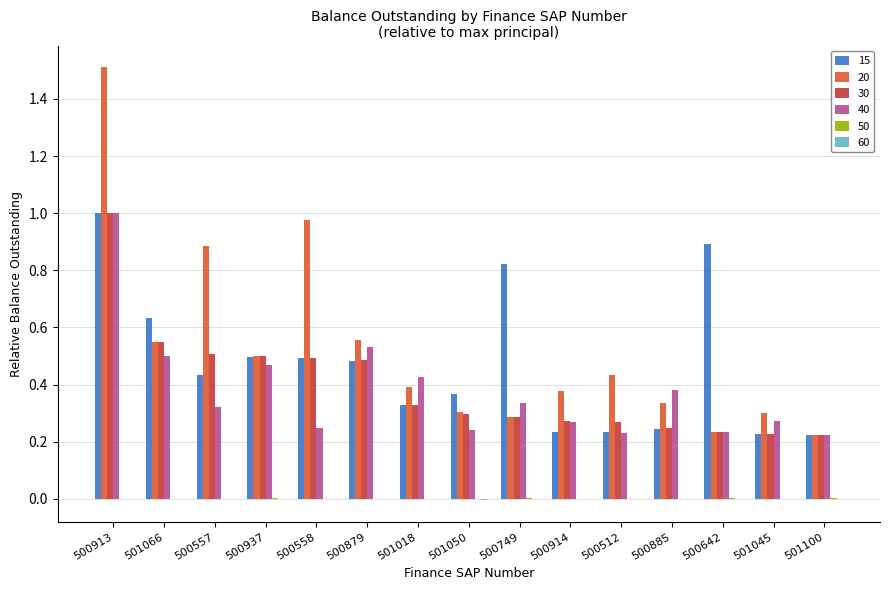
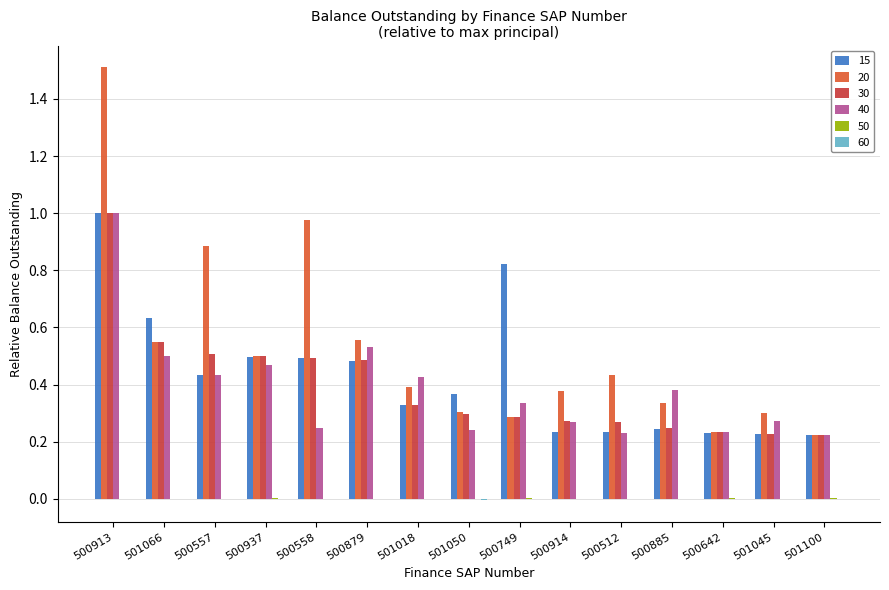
  {
    "15": {
      "500913": 1.00,
      "501066": 0.63,
      "500557": 0.43,
      "500937": 0.50,
      "500558": 0.49,
      "500879": 0.48,
      "501018": 0.33,
      "501050": 0.37,
      "500749": 0.82,
      "500914": 0.23,
      "500512": 0.23,
      "500885": 0.25,
-     "500642": 0.89,
+     "500642": 0.23,
      "501045": 0.23,
      "501100": 0.22
    },
    "40": {
      "500913": 1.00,
      "501066": 0.50,
-     "500557": 0.32,
+     "500557": 0.43,
      "500937": 0.47,
      "500558": 0.25,
      "500879": 0.53,
      "501018": 0.43,
      "501050": 0.24,
      "500749": 0.34,
      "500914": 0.27,
      "500512": 0.23,
      "500885": 0.38,
      "500642": 0.23,
      "501045": 0.27,
      "501100": 0.23
    },
    "50": {
      "500913": 0.00,
      "500557": 0.00,
      "500558": 0.00,
      "500879": 0.00,
      "500914": 0.00,
      "500512": 0.00,
      "500885": 0.00,
      "501045": 0.00
    },
    "60": {
      "500913": 0.00,
      "501066": 0.00,
      "500557": 0.00,
      "500937": 0.00,
      "500558": 0.00,
      "500879": 0.00,
      "501018": 0.00,
      "500914": 0.00,
      "500512": 0.00,
      "500885": 0.00,
      "501045": 0.00,
      "501100": 0.00
    }
  }
